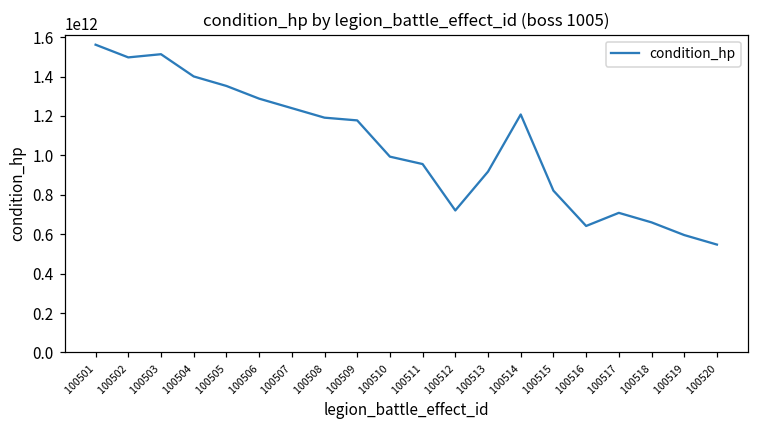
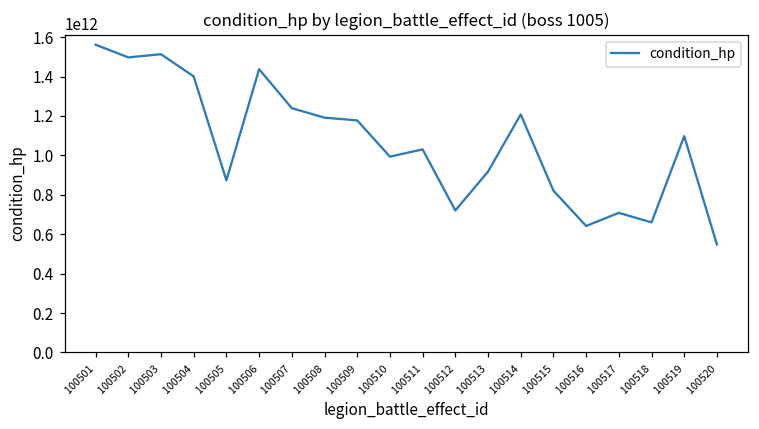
  {
    "100501": 1560000000000,
    "100502": 1500000000000,
    "100503": 1510000000000,
    "100504": 1400000000000,
-   "100505": 1350000000000,
-   "100506": 1290000000000,
+   "100505": 870000000000,
+   "100506": 1440000000000,
    "100507": 1240000000000,
    "100508": 1190000000000,
    "100509": 1180000000000,
    "100510": 990000000000,
-   "100511": 960000000000,
+   "100511": 1030000000000,
    "100512": 720000000000,
    "100513": 920000000000,
    "100514": 1210000000000,
    "100515": 820000000000,
    "100516": 640000000000,
    "100517": 710000000000,
    "100518": 660000000000,
-   "100519": 600000000000,
+   "100519": 1100000000000,
    "100520": 550000000000
  }
